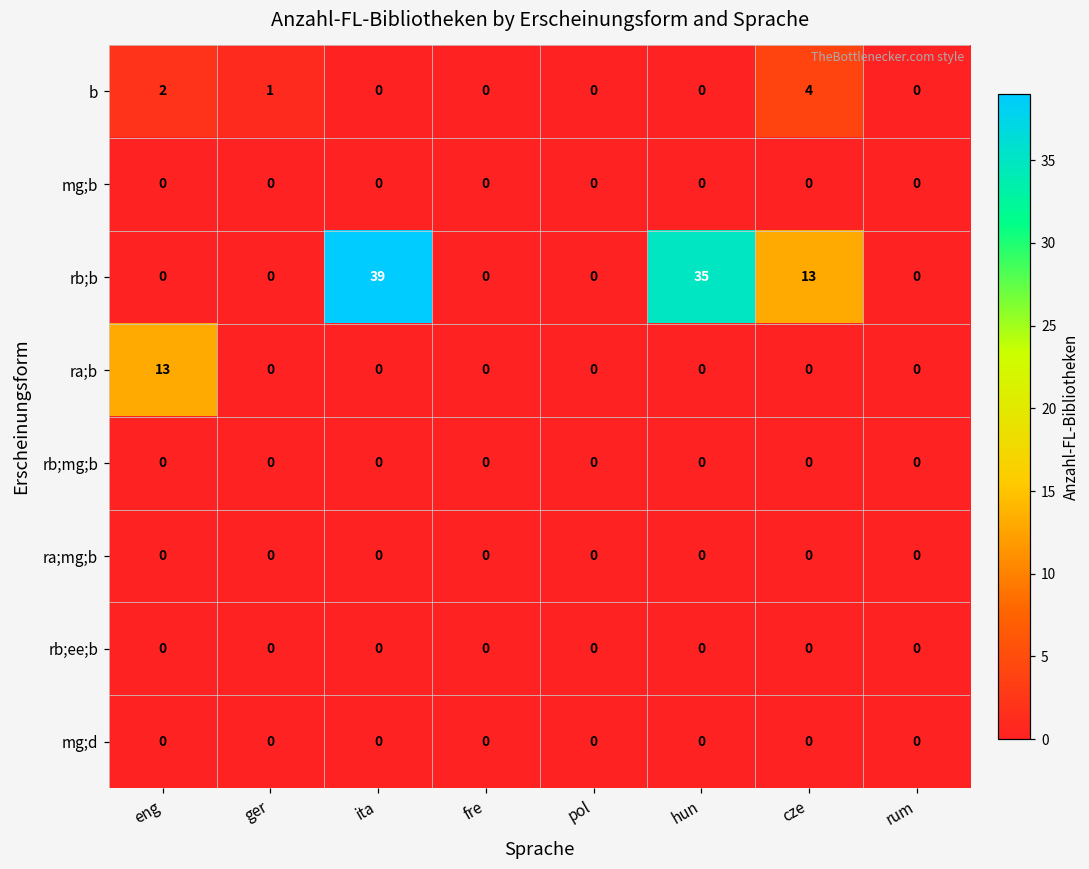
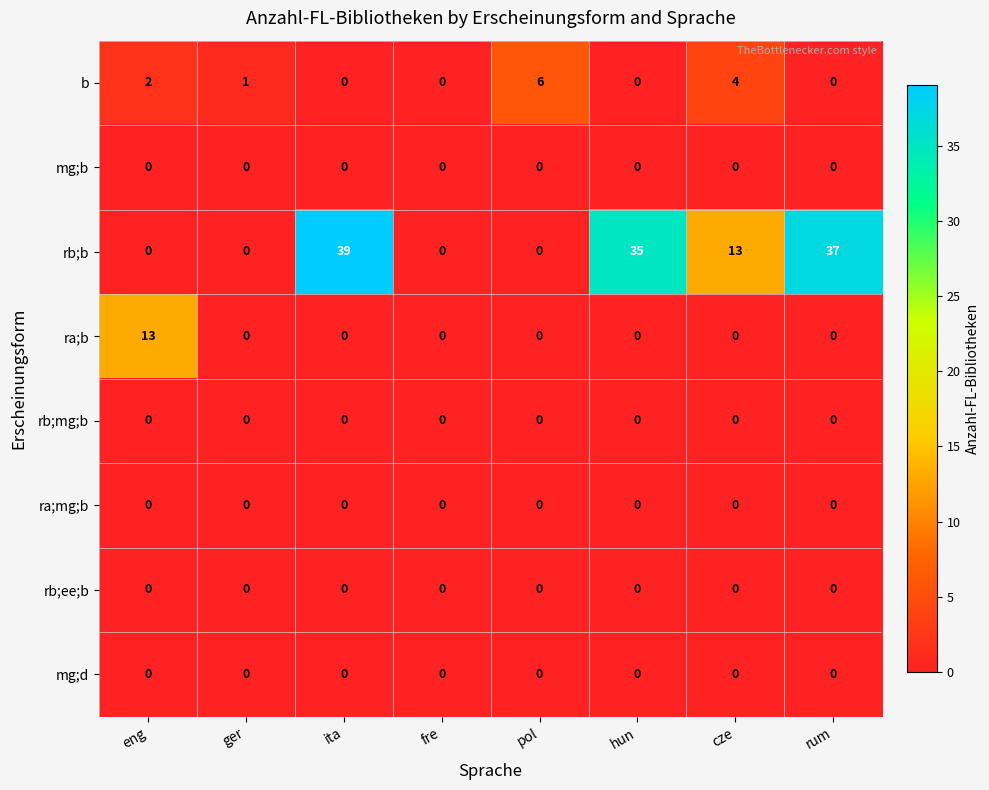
  {
    "b": {
      "eng": 2,
      "ger": 1,
      "ita": 0,
      "fre": 0,
-     "pol": 0,
+     "pol": 6,
      "hun": 0,
      "cze": 4
    },
    "mg;b": {
      "eng": 0,
      "ger": 0,
      "ita": 0,
      "fre": 0,
      "pol": 0,
      "hun": 0,
      "cze": 0,
      "rum": 0
    },
    "rb;b": {
      "eng": 0,
      "ger": 0,
      "ita": 39,
      "fre": 0,
      "pol": 0,
      "hun": 35,
      "cze": 13,
-     "rum": 0
+     "rum": 37
    },
    "ra;b": {
      "eng": 13,
      "ger": 0,
      "ita": 0,
      "fre": 0,
      "pol": 0,
      "hun": 0,
      "cze": 0,
      "rum": 0
    },
    "rb;mg;b": {
      "eng": 0,
      "ger": 0,
      "ita": 0,
      "fre": 0,
      "pol": 0,
      "hun": 0,
      "cze": 0,
      "rum": 0
    },
    "ra;mg;b": {
      "eng": 0,
      "ger": 0,
      "ita": 0,
      "fre": 0,
      "pol": 0,
      "hun": 0,
      "cze": 0,
      "rum": 0
    },
    "rb;ee;b": {
      "eng": 0,
      "ger": 0,
      "ita": 0,
      "fre": 0,
      "pol": 0,
      "hun": 0,
      "cze": 0,
      "rum": 0
    },
    "mg;d": {
      "eng": 0,
      "ger": 0,
      "ita": 0,
      "fre": 0,
      "pol": 0,
      "hun": 0,
      "cze": 0,
      "rum": 0
    }
  }
